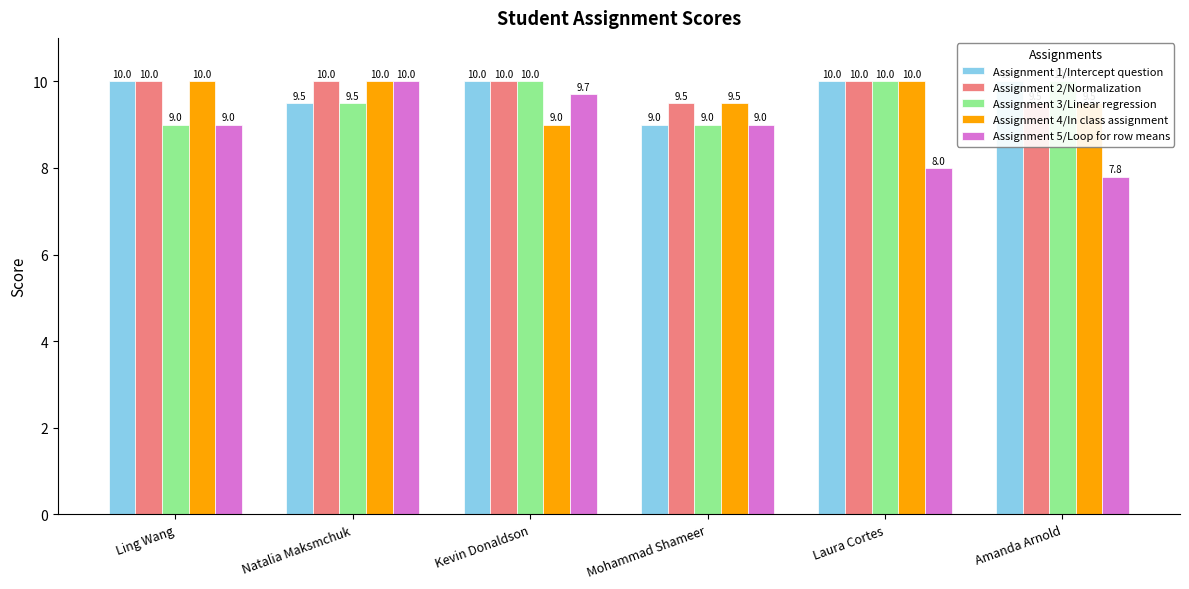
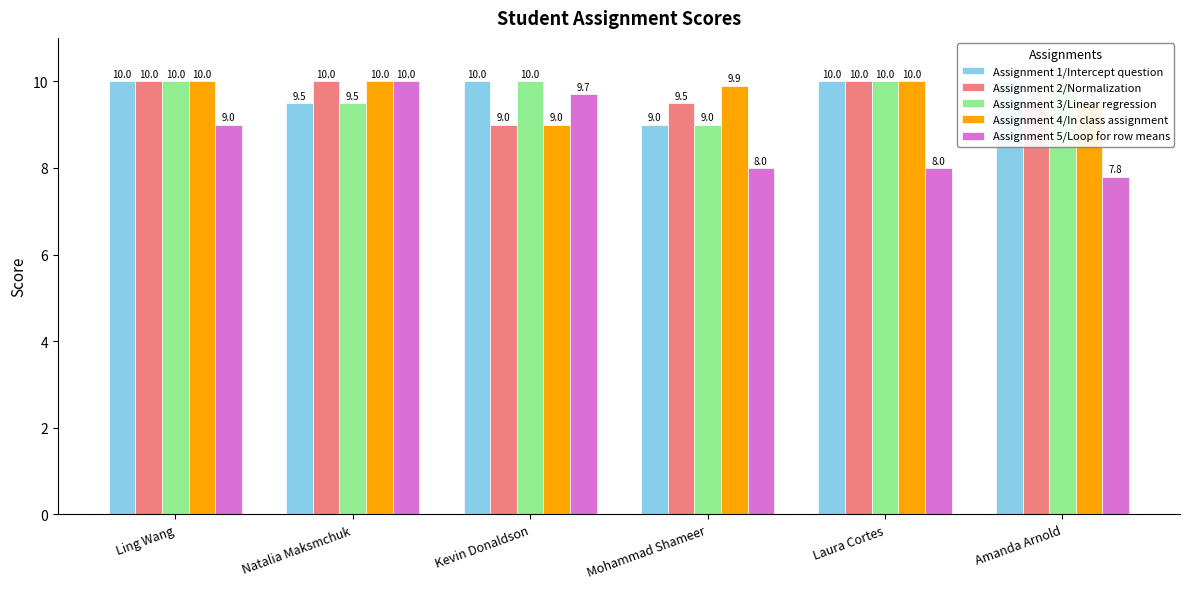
  {
    "Assignment 1/Intercept question": {
      "Ling Wang": 10.0,
      "Natalia Maksmchuk": 9.5,
      "Kevin Donaldson": 10.0,
      "Mohammad Shameer": 9.0,
      "Laura Cortes": 10.0
    },
    "Assignment 2/Normalization": {
      "Ling Wang": 10.0,
      "Natalia Maksmchuk": 10.0,
-     "Kevin Donaldson": 10.0,
+     "Kevin Donaldson": 9.0,
      "Mohammad Shameer": 9.5,
      "Laura Cortes": 10.0
    },
    "Assignment 3/Linear regression": {
-     "Ling Wang": 9.0,
+     "Ling Wang": 10.0,
      "Natalia Maksmchuk": 9.5,
      "Kevin Donaldson": 10.0,
      "Mohammad Shameer": 9.0,
      "Laura Cortes": 10.0
    },
    "Assignment 4/In class assignment": {
      "Ling Wang": 10.0,
      "Natalia Maksmchuk": 10.0,
      "Kevin Donaldson": 9.0,
-     "Mohammad Shameer": 9.5,
+     "Mohammad Shameer": 9.9,
      "Laura Cortes": 10.0
    },
    "Assignment 5/Loop for row means": {
      "Ling Wang": 9.0,
      "Natalia Maksmchuk": 10.0,
      "Kevin Donaldson": 9.7,
-     "Mohammad Shameer": 9.0,
+     "Mohammad Shameer": 8.0,
      "Laura Cortes": 8.0,
      "Amanda Arnold": 7.8
    }
  }
